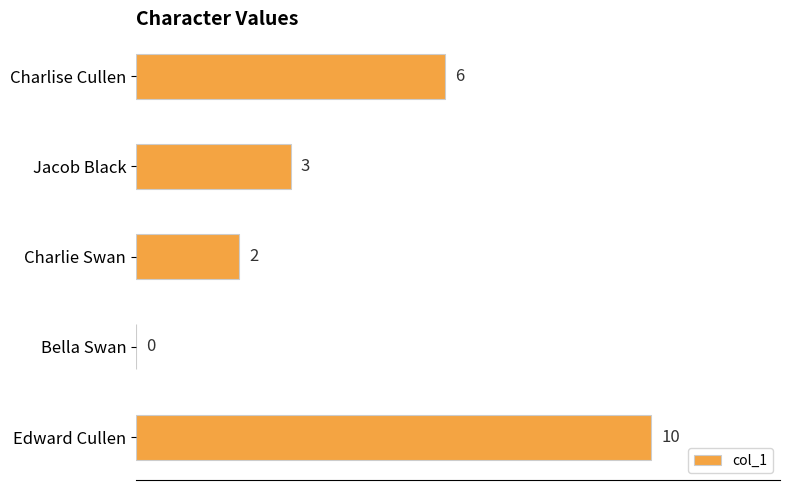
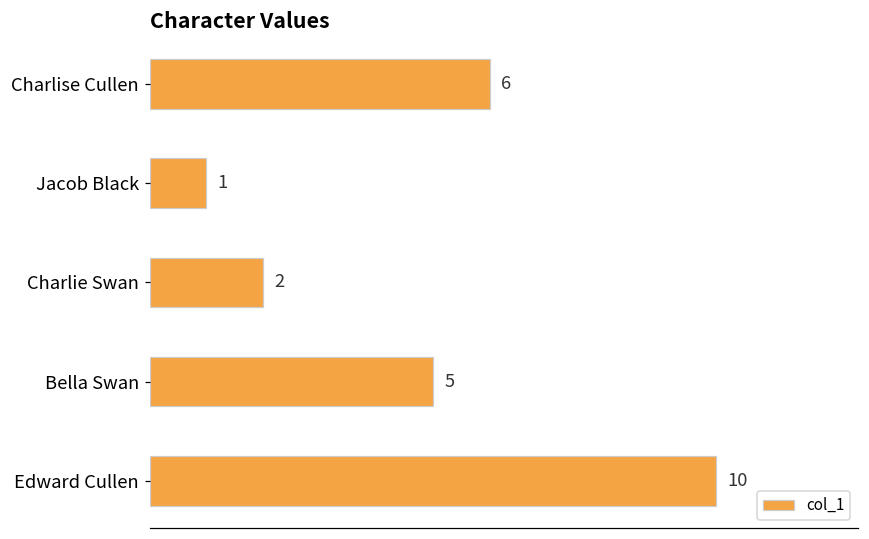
  {
    "Charlise Cullen": 6,
-   "Jacob Black": 3,
+   "Jacob Black": 1,
    "Charlie Swan": 2,
-   "Bella Swan": 0,
+   "Bella Swan": 5,
    "Edward Cullen": 10
  }
